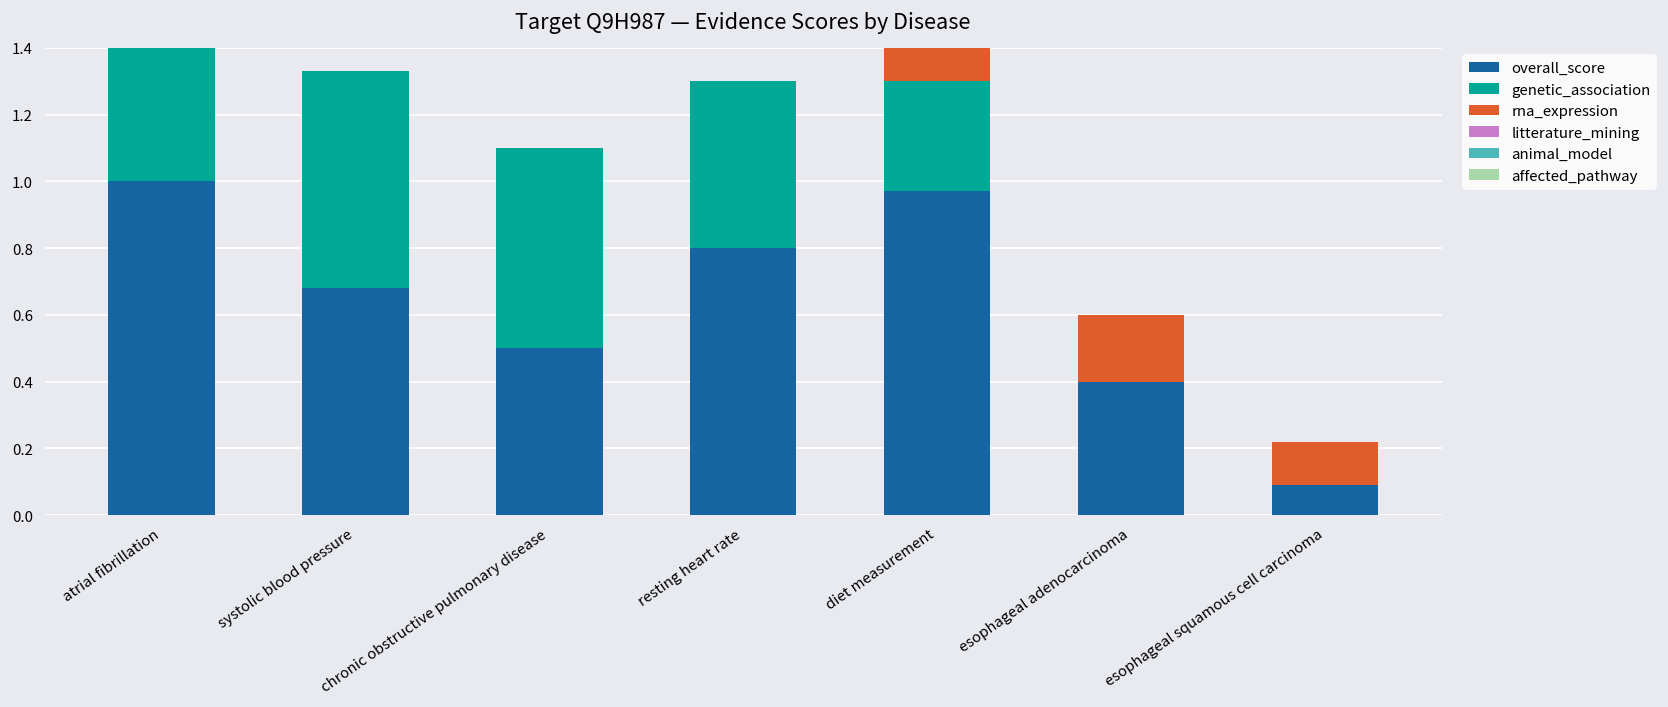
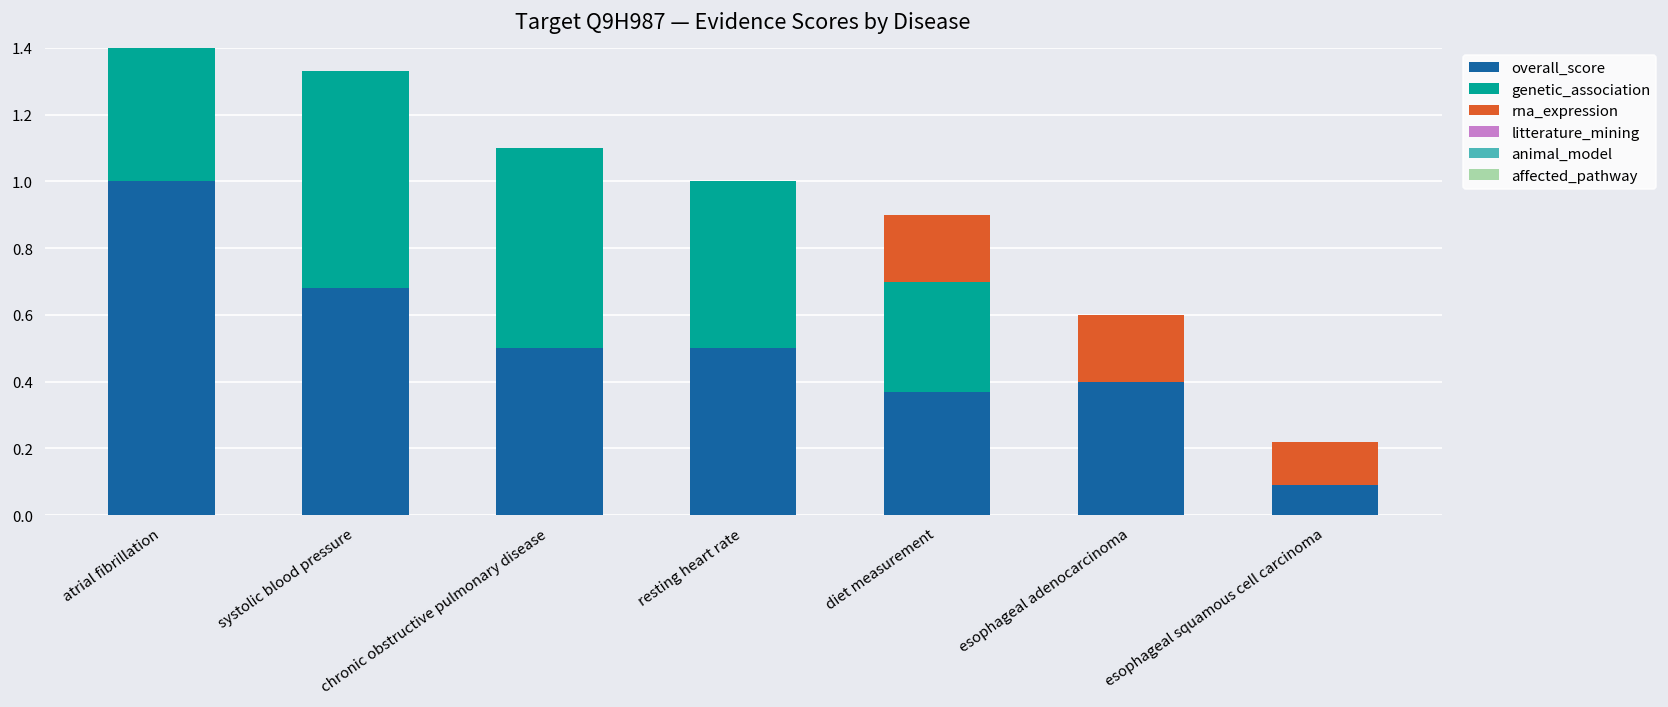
  {
    "overall_score": {
      "atrial fibrillation": 1.00,
      "systolic blood pressure": 0.68,
      "chronic obstructive pulmonary disease": 0.50,
-     "resting heart rate": 0.8,
-     "diet measurement": 0.97,
+     "resting heart rate": 0.5,
+     "diet measurement": 0.37,
      "esophageal adenocarcinoma": 0.40,
      "esophageal squamous cell carcinoma": 0.09
    },
    "genetic_association": {
      "systolic blood pressure": 0.65,
      "chronic obstructive pulmonary disease": 0.60,
      "resting heart rate": 0.50,
      "diet measurement": 0.33,
      "esophageal adenocarcinoma": 0.00,
      "esophageal squamous cell carcinoma": 0.00
    },
    "affected_pathway": {
      "systolic blood pressure": 0.00,
      "chronic obstructive pulmonary disease": 0.00,
      "resting heart rate": 0.00
    }
  }
